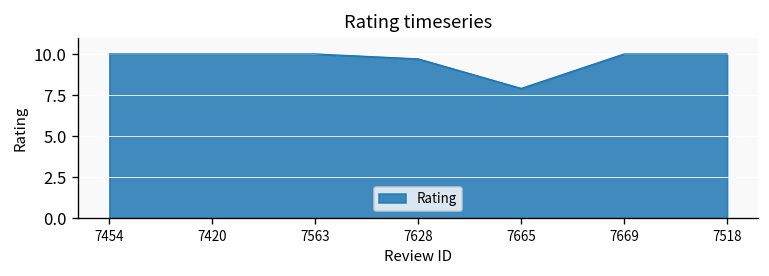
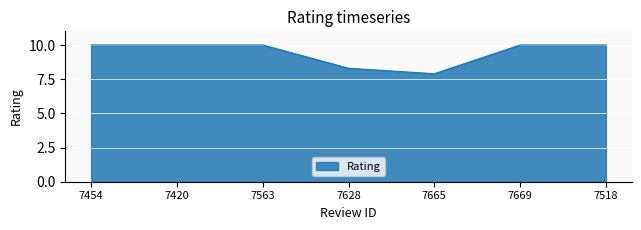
  {
    "7454": 10.0,
    "7420": 10.0,
    "7563": 10.0,
-   "7628": 9.7,
+   "7628": 8.3,
    "7665": 7.9,
    "7669": 10.0,
    "7518": 10.0
  }
